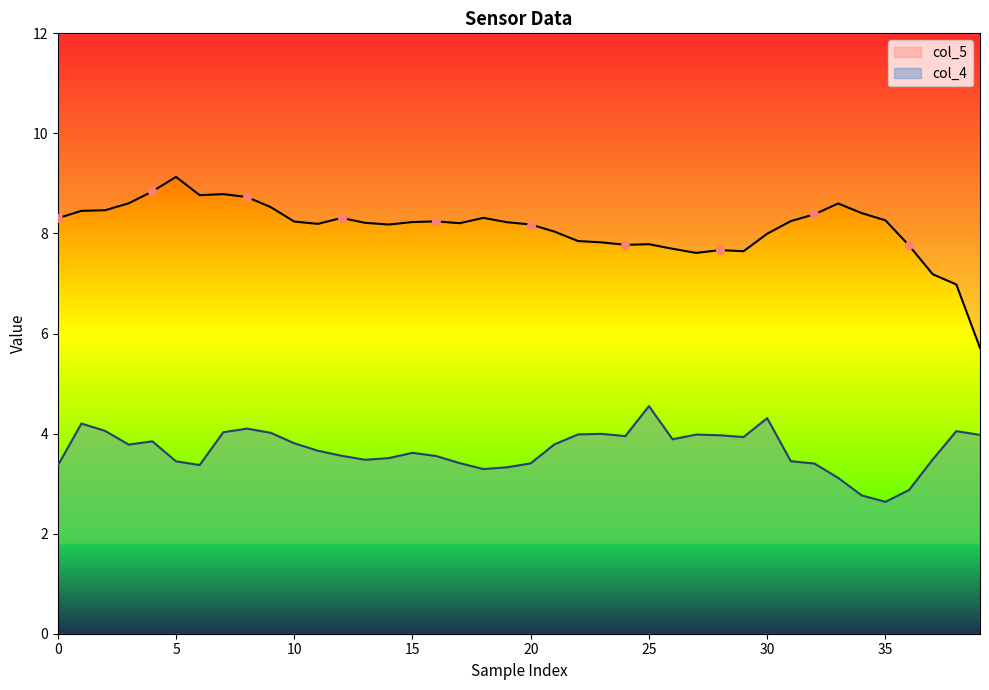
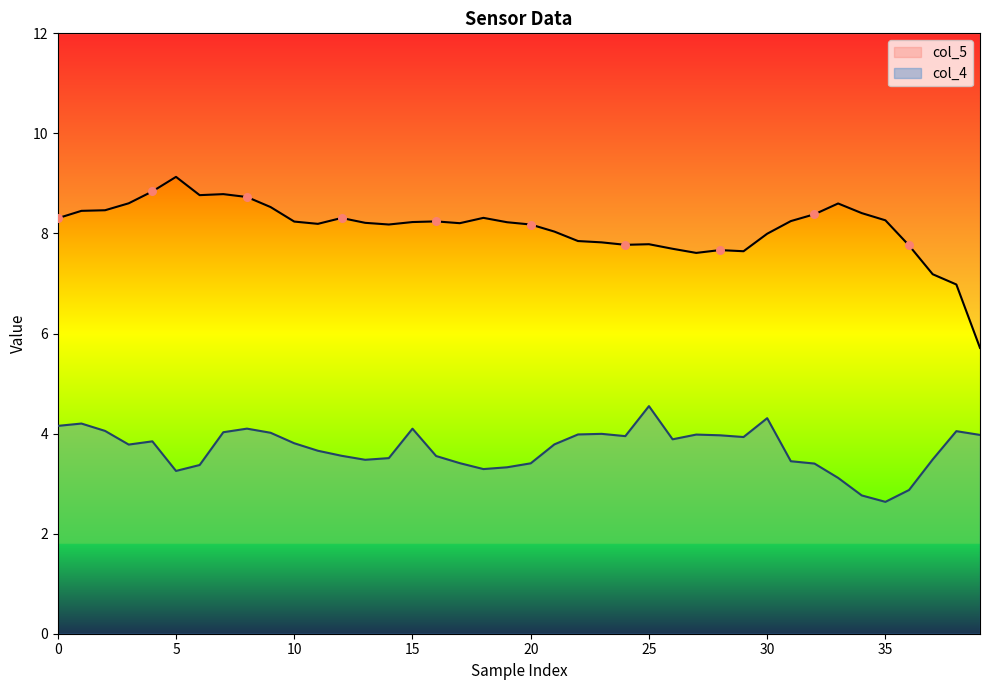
  {
    "col_4": {
-     "0": 3.4,
-     "5": 3.4,
+     "0": 4.2,
+     "5": 3.3,
      "10": 3.8,
-     "15": 3.6,
+     "15": 4.1,
      "20": 3.4,
      "25": 4.5,
      "30": 4.3,
      "35": 2.6
    }
  }
